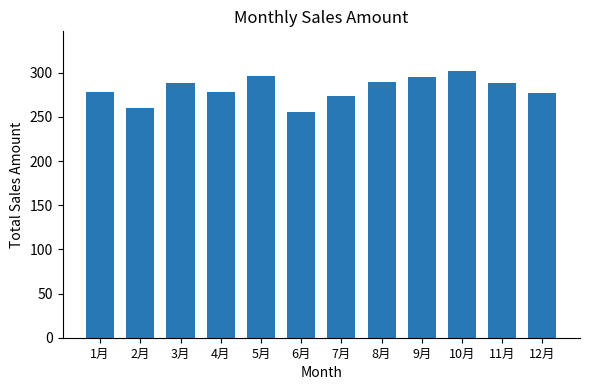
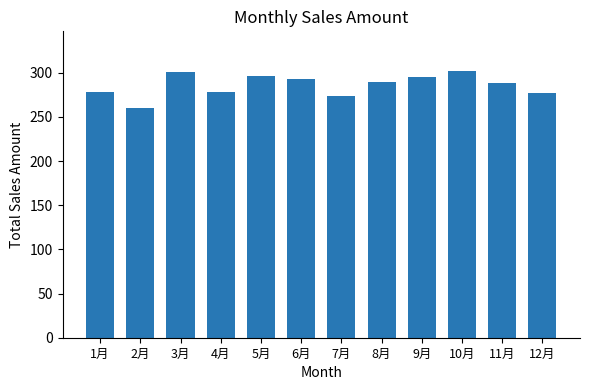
  {
    "1月": 280,
    "2月": 260,
-   "3月": 290,
+   "3月": 300,
    "4月": 280,
    "5月": 300,
-   "6月": 260,
+   "6月": 290,
    "7月": 270,
    "8月": 290,
    "9月": 300,
    "10月": 300,
    "11月": 290,
    "12月": 280
  }
